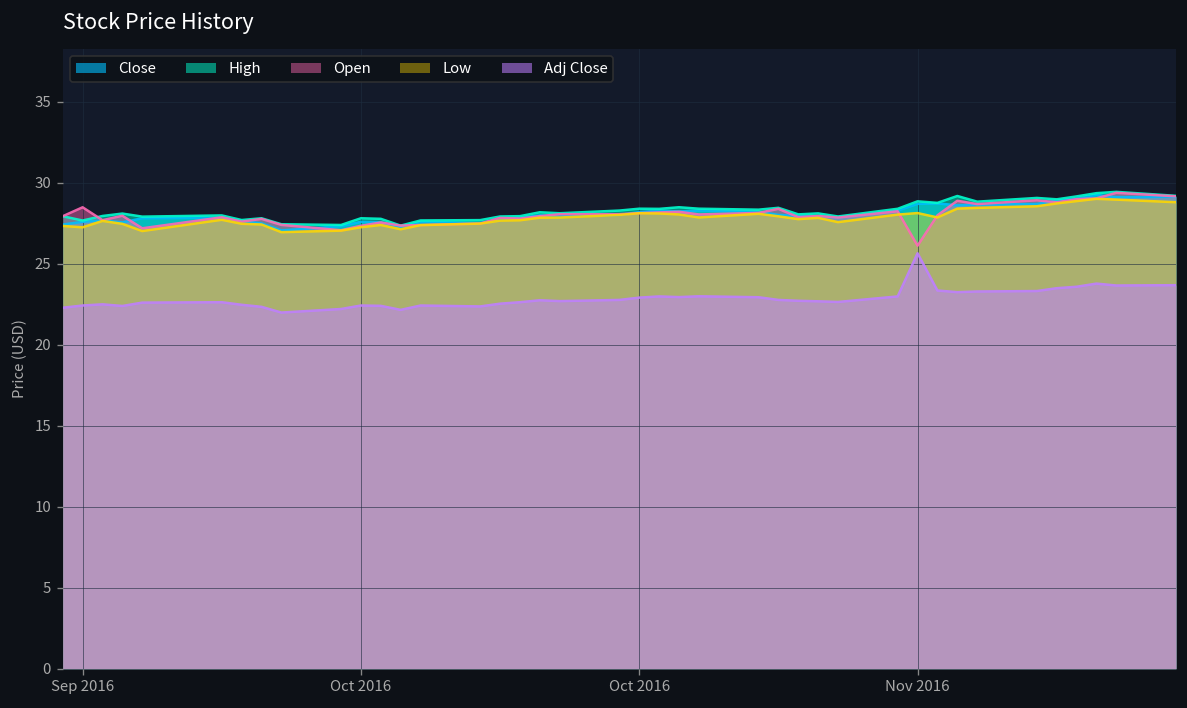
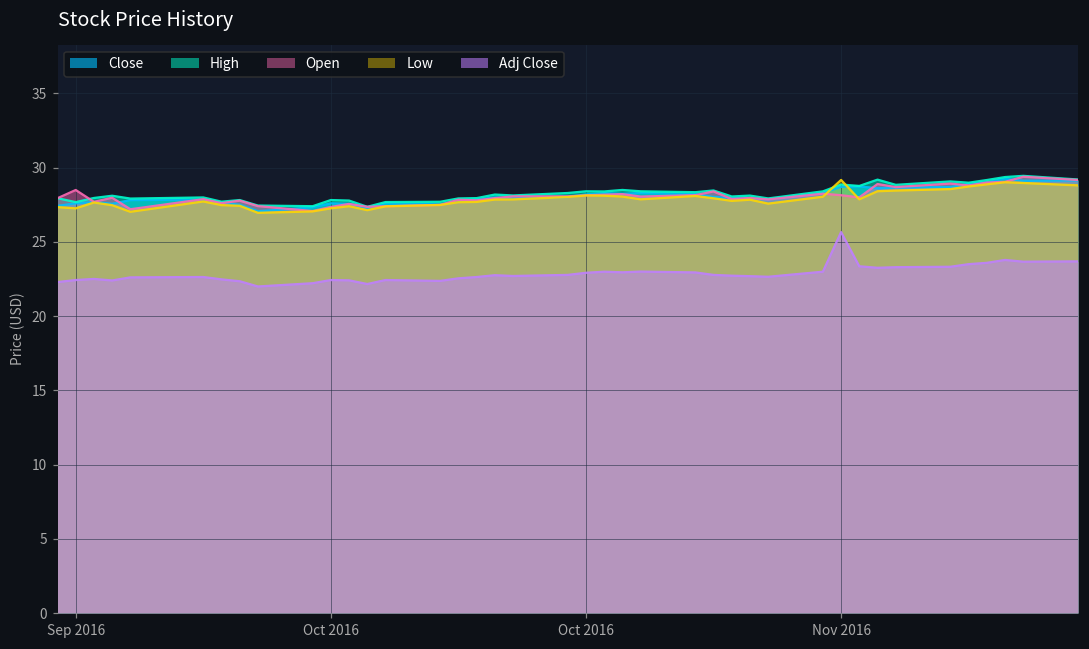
  {
    "Open": {
      "Sep 2016": 28.5,
-     "Nov 2016": 26.1
+     "Nov 2016": 28.1
    },
    "Low": {
      "Sep 2016": 27.3,
-     "Nov 2016": 28.1
+     "Nov 2016": 29.2
    },
    "Adj Close": {
      "Sep 2016": 22.4,
      "Nov 2016": 25.7
    }
  }
